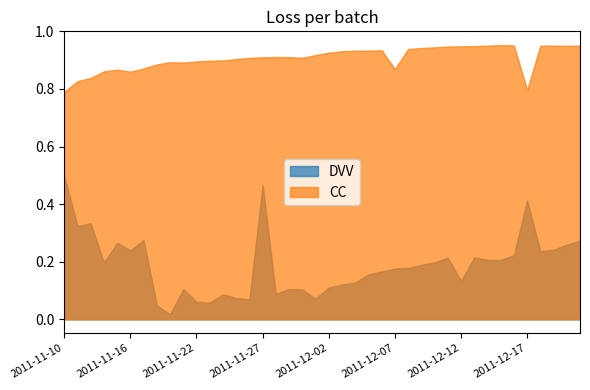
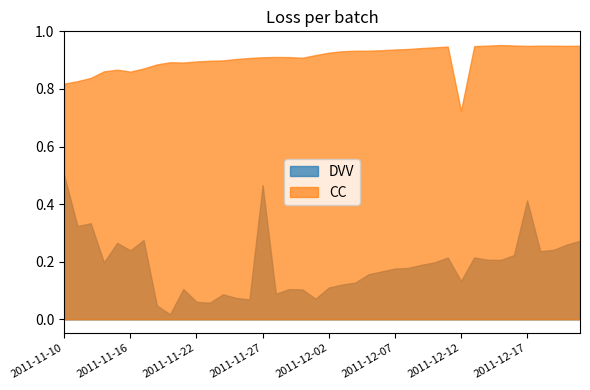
  {
    "DVV": {
      "2011-11-10": 0.50,
      "2011-11-16": 0.24,
      "2011-11-22": 0.06,
      "2011-11-27": 0.47,
      "2011-12-02": 0.11,
      "2011-12-07": 0.18,
      "2011-12-12": 0.13,
      "2011-12-17": 0.41
    },
    "CC": {
-     "2011-11-10": 0.79,
+     "2011-11-10": 0.82,
      "2011-11-16": 0.86,
      "2011-11-22": 0.90,
      "2011-11-27": 0.91,
      "2011-12-02": 0.93,
-     "2011-12-07": 0.87,
-     "2011-12-12": 0.95,
-     "2011-12-17": 0.80
+     "2011-12-07": 0.94,
+     "2011-12-12": 0.72,
+     "2011-12-17": 0.95
    }
  }
